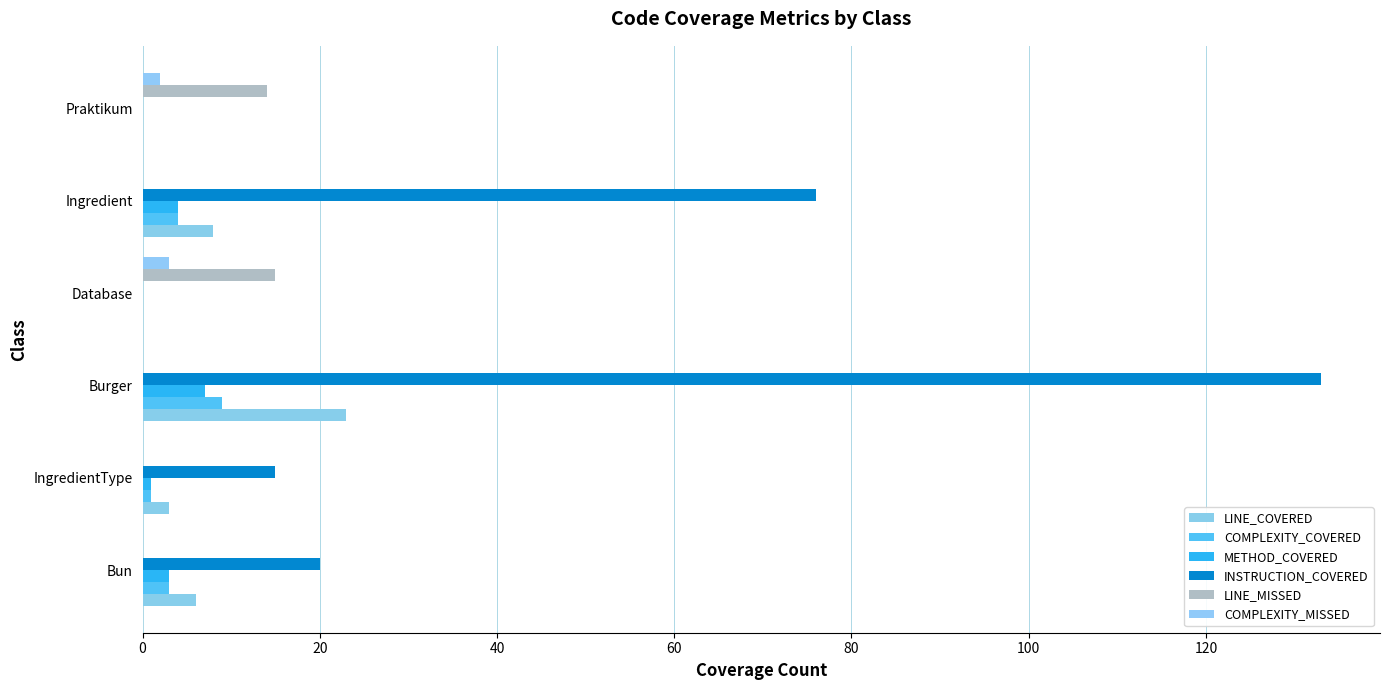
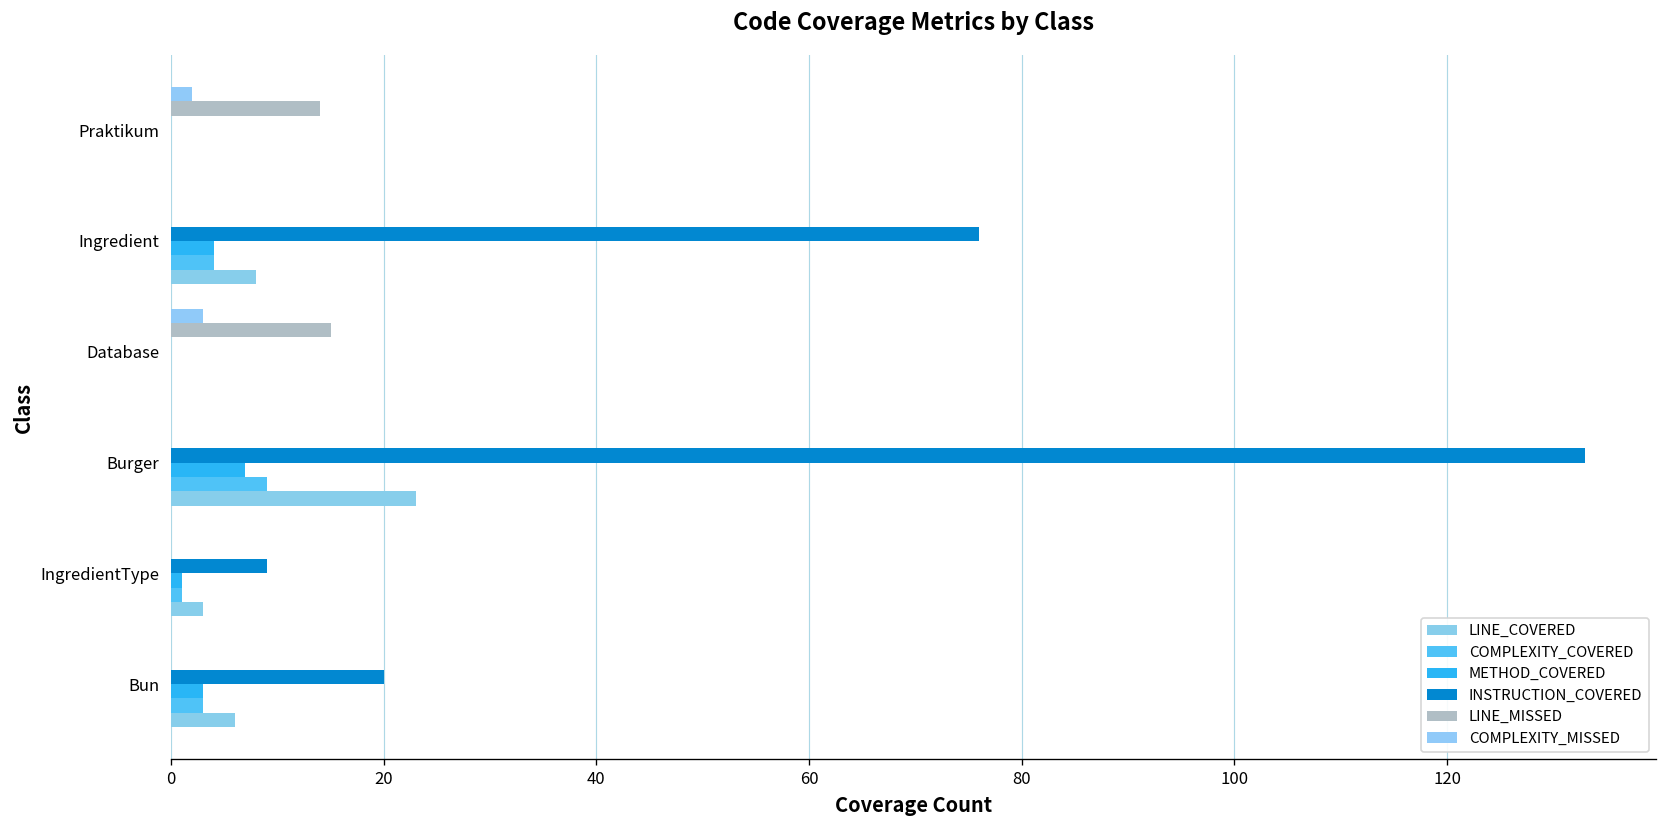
  {
    "INSTRUCTION_COVERED": {
      "Praktikum": 0,
      "Ingredient": 76,
      "Database": 0,
      "Burger": 133,
-     "IngredientType": 15,
+     "IngredientType": 9,
      "Bun": 20
    }
  }
